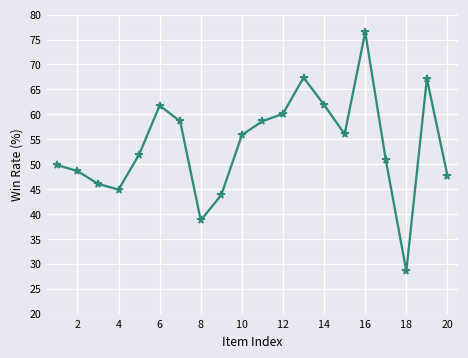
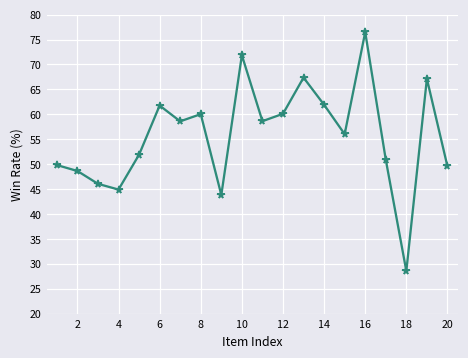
  {
    "2": 49,
    "4": 45,
    "6": 62,
-   "8": 39,
-   "10": 56,
+   "8": 60,
+   "10": 72,
    "12": 60,
    "14": 62,
    "16": 76,
    "18": 29,
-   "20": 48
+   "20": 50
  }
